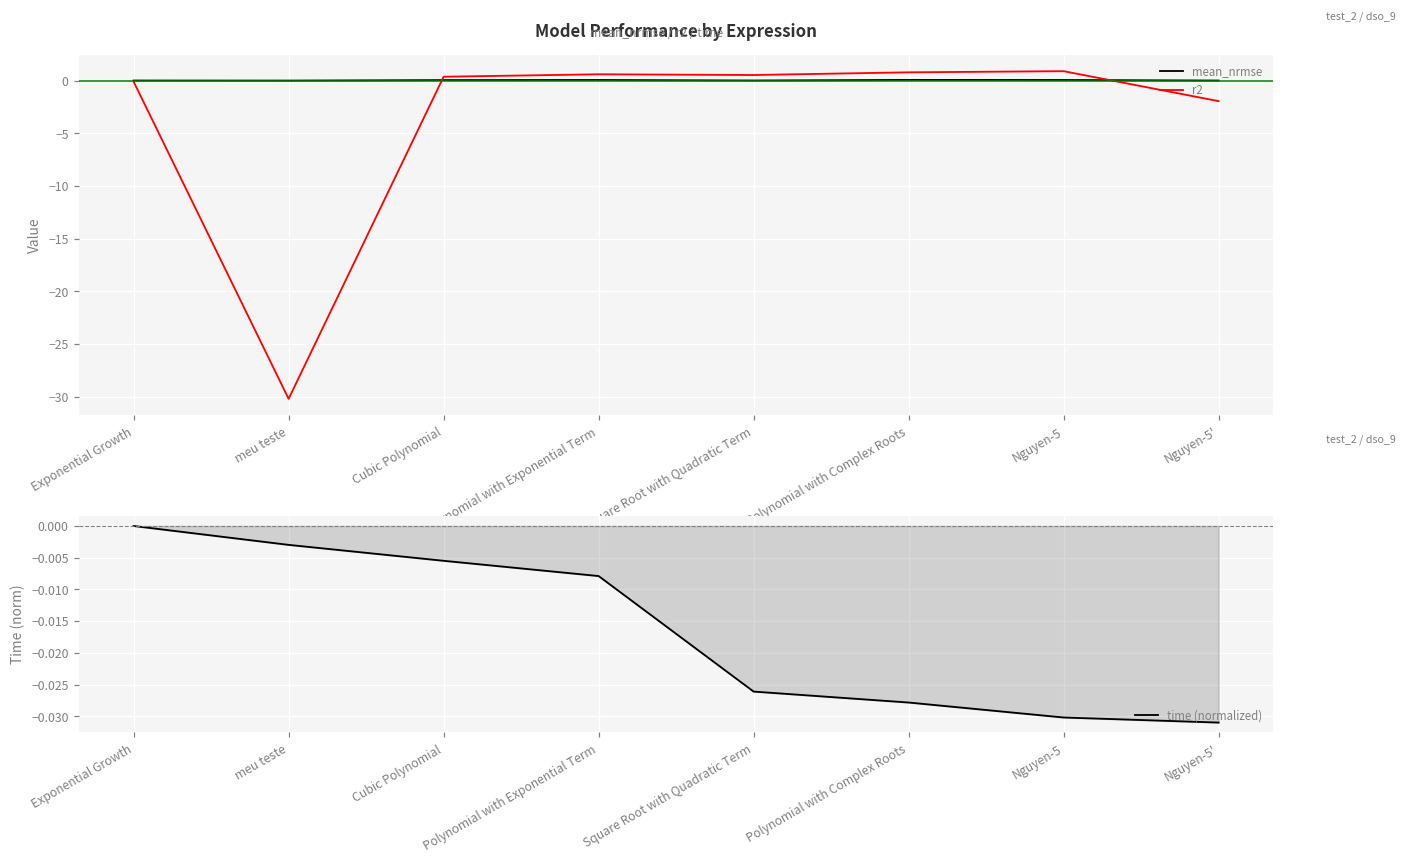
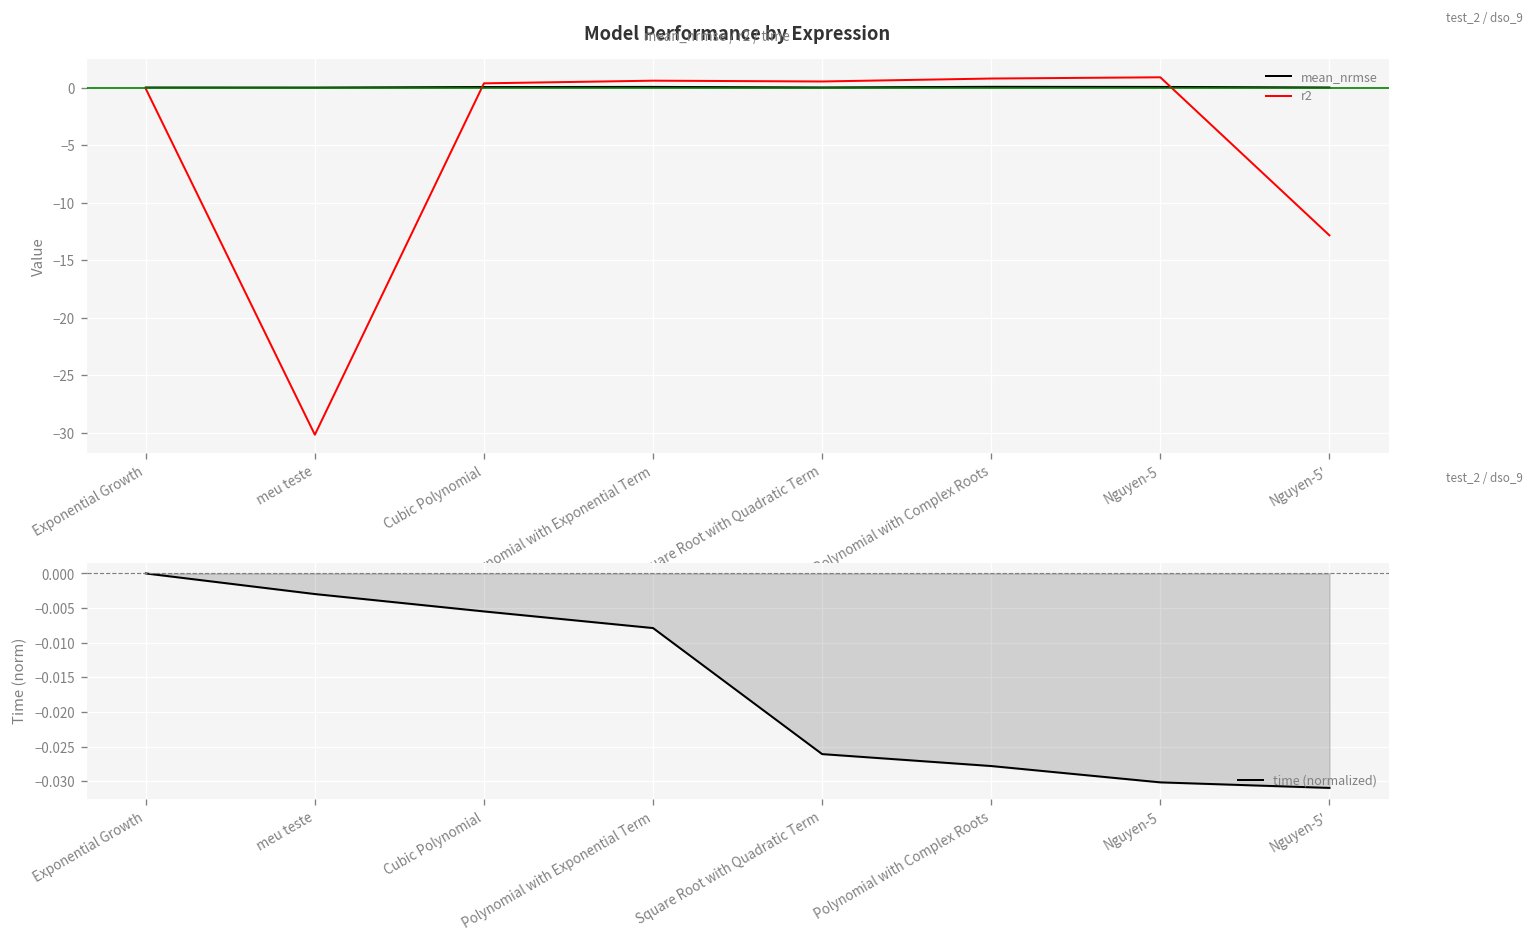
  {
    "Model Performance by Expression": {
      "mean_nrmse": {
        "meu teste": 0,
        "Cubic Polynomial": 0,
        "Polynomial with Exponential Term": 0,
        "Square Root with Quadratic Term": 0,
        "Polynomial with Complex Roots": 0,
        "Nguyen-5": 0,
        "Nguyen-5'": 0
      },
      "r2": {
        "meu teste": -30,
        "Cubic Polynomial": 0,
        "Polynomial with Exponential Term": 1,
        "Square Root with Quadratic Term": 1,
        "Polynomial with Complex Roots": 1,
        "Nguyen-5": 1,
-       "Nguyen-5'": -2
+       "Nguyen-5'": -13
      }
    }
  }
